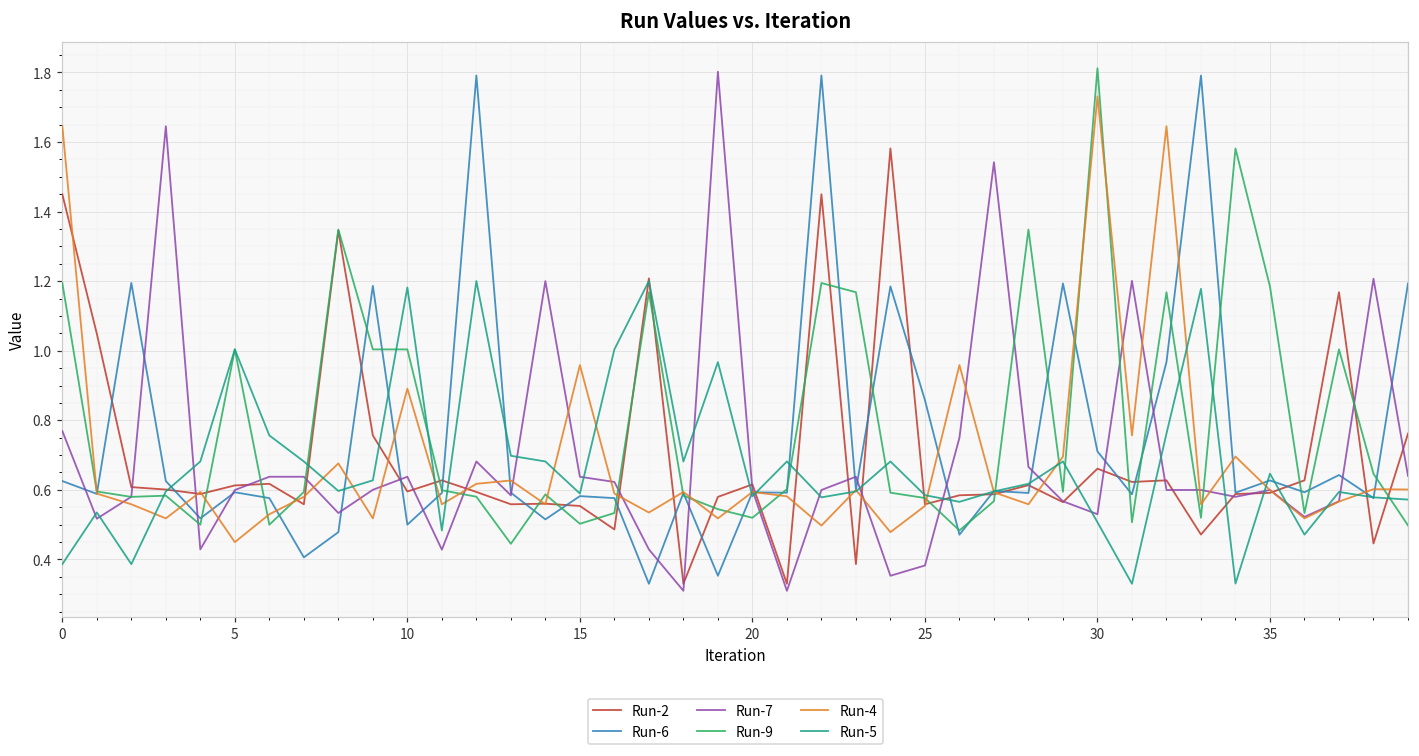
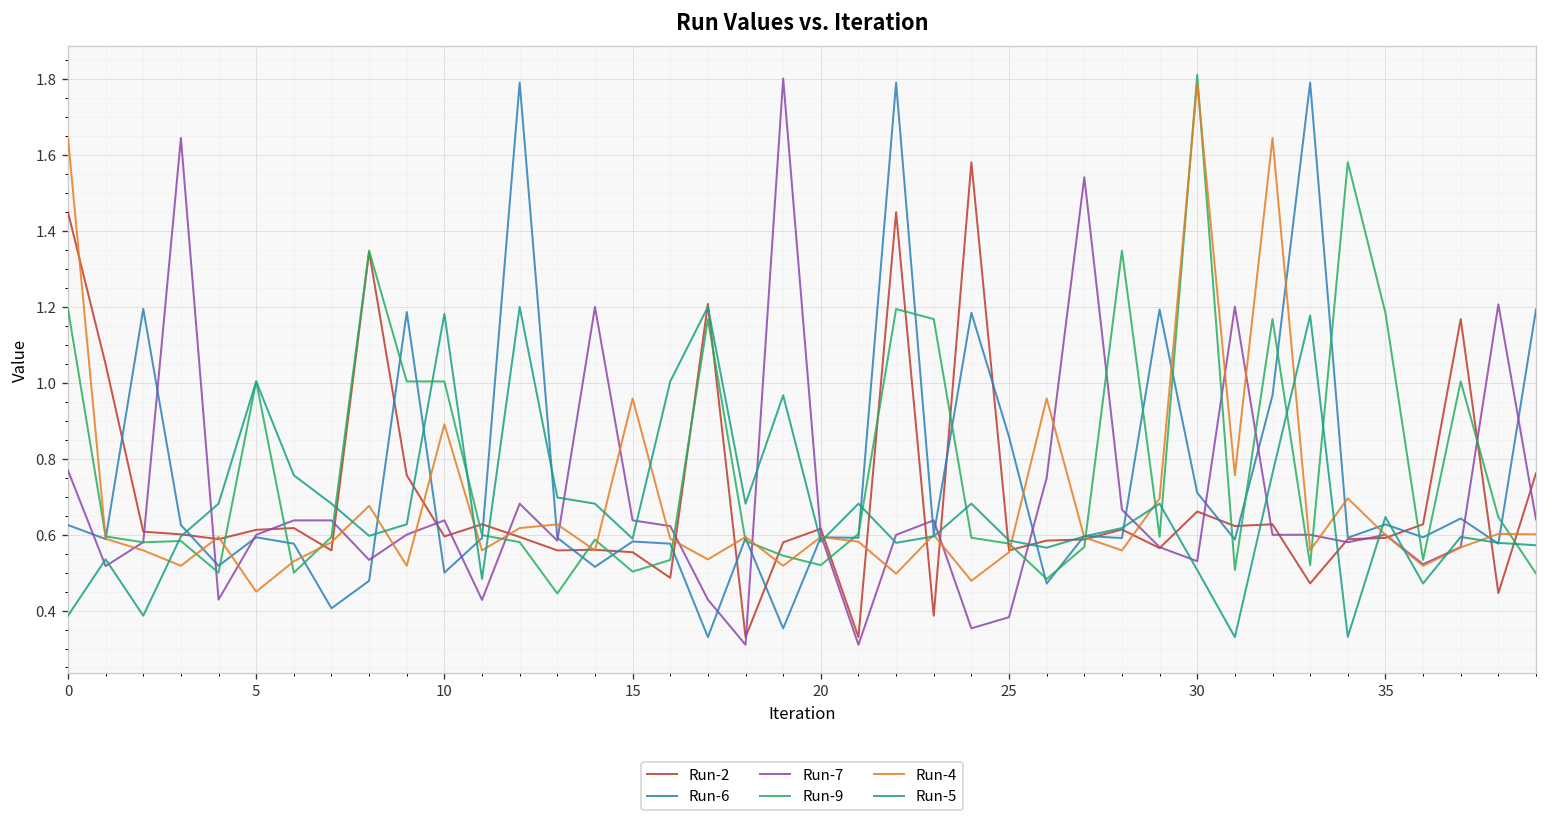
  {
    "Run-2": {
      "0": 1.45,
      "5": 0.61,
      "10": 0.60,
      "15": 0.55,
      "20": 0.62,
      "30": 0.66
    },
    "Run-6": {
      "0": 0.63,
      "10": 0.50,
      "25": 0.86,
      "30": 0.71,
      "35": 0.63
    },
    "Run-7": {
      "0": 0.77,
      "10": 0.64,
      "15": 0.64,
      "25": 0.38,
      "30": 0.53
    },
    "Run-4": {
      "0": 1.65,
      "5": 0.45,
      "10": 0.89,
      "15": 0.96,
-     "30": 1.73
+     "30": 1.79
    }
  }
